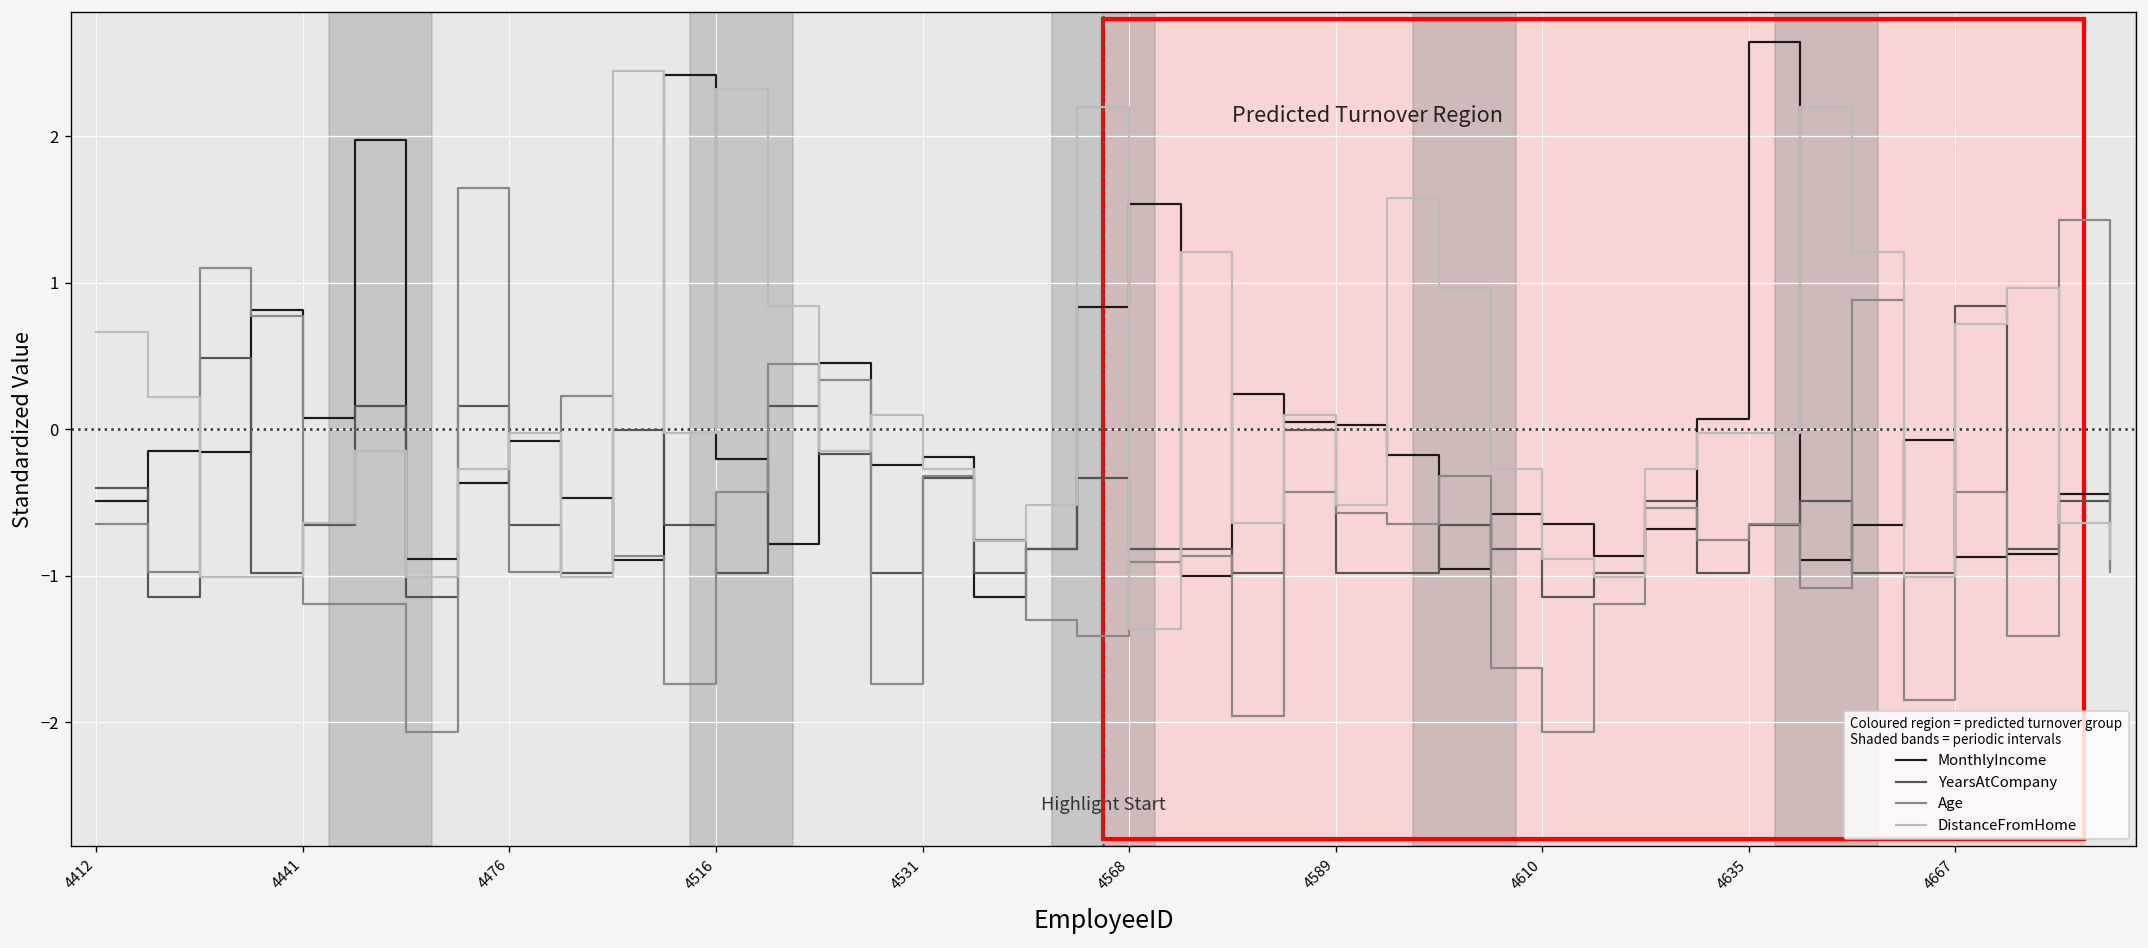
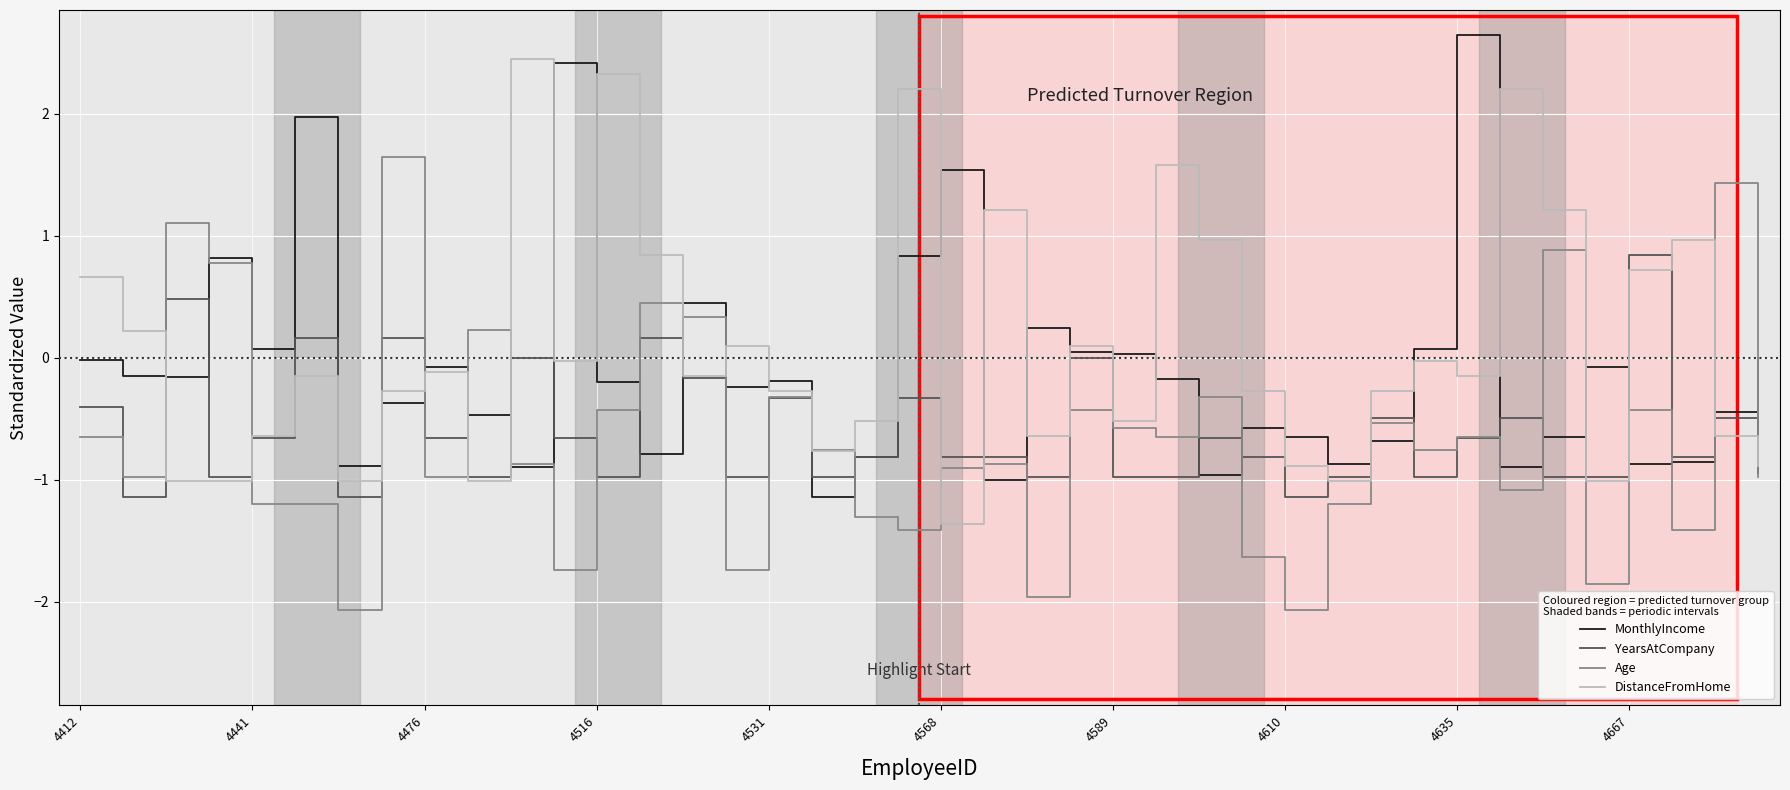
  {
    "MonthlyIncome": {
-     "4412": -0.49,
+     "4412": -0.02,
      "4441": 0.07,
      "4476": -0.08,
      "4516": -0.20,
      "4531": -0.19,
      "4568": 1.54,
      "4589": 0.03,
      "4610": -0.65,
      "4635": 2.64,
      "4667": -0.87
    },
    "YearsAtCompany": {
      "4412": -0.40,
      "4476": -0.66,
      "4516": -0.98,
      "4568": -0.82,
      "4589": -0.98,
      "4610": -1.14,
      "4667": 0.84
    },
    "Age": {
      "4412": -0.65,
      "4441": -1.20,
      "4476": -0.98,
      "4516": -0.43,
      "4568": -0.91,
      "4589": -0.57,
      "4610": -2.07,
      "4667": -0.43
    },
    "DistanceFromHome": {
      "4412": 0.66,
-     "4476": -0.02,
+     "4476": -0.12,
      "4516": 2.32,
      "4531": -0.27,
      "4568": -1.36,
      "4589": -0.52,
      "4610": -0.89,
-     "4635": -0.02,
+     "4635": -0.15,
      "4667": 0.72
    }
  }
